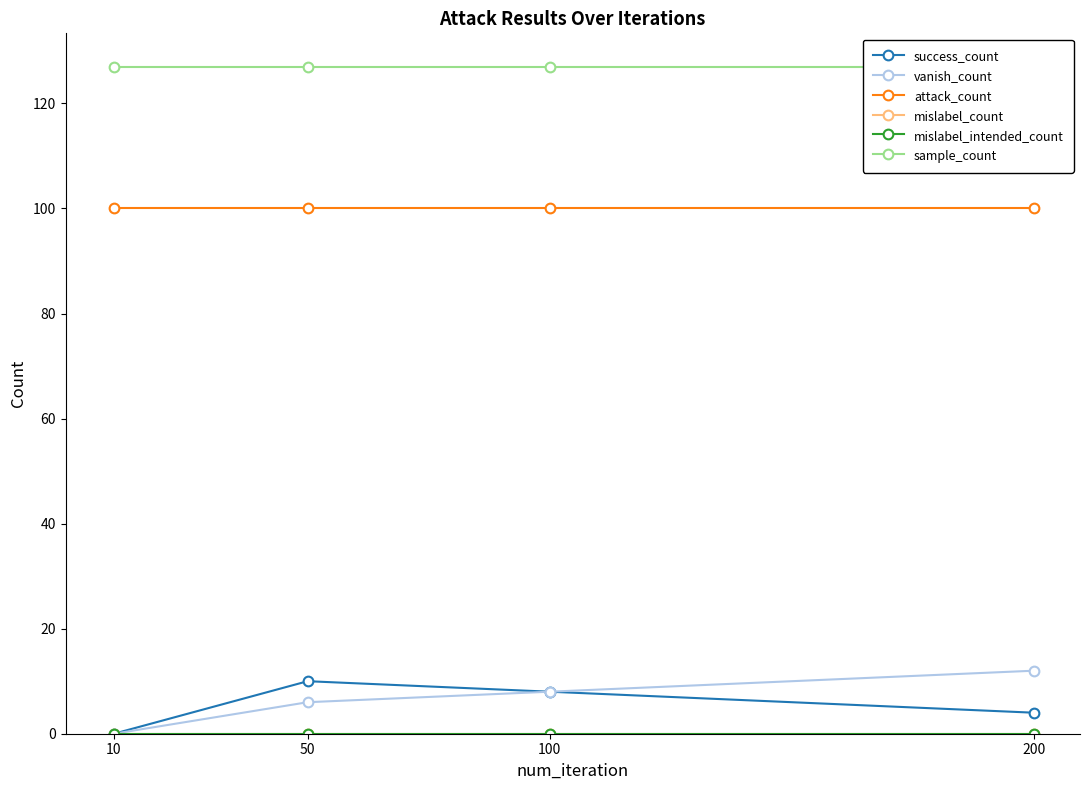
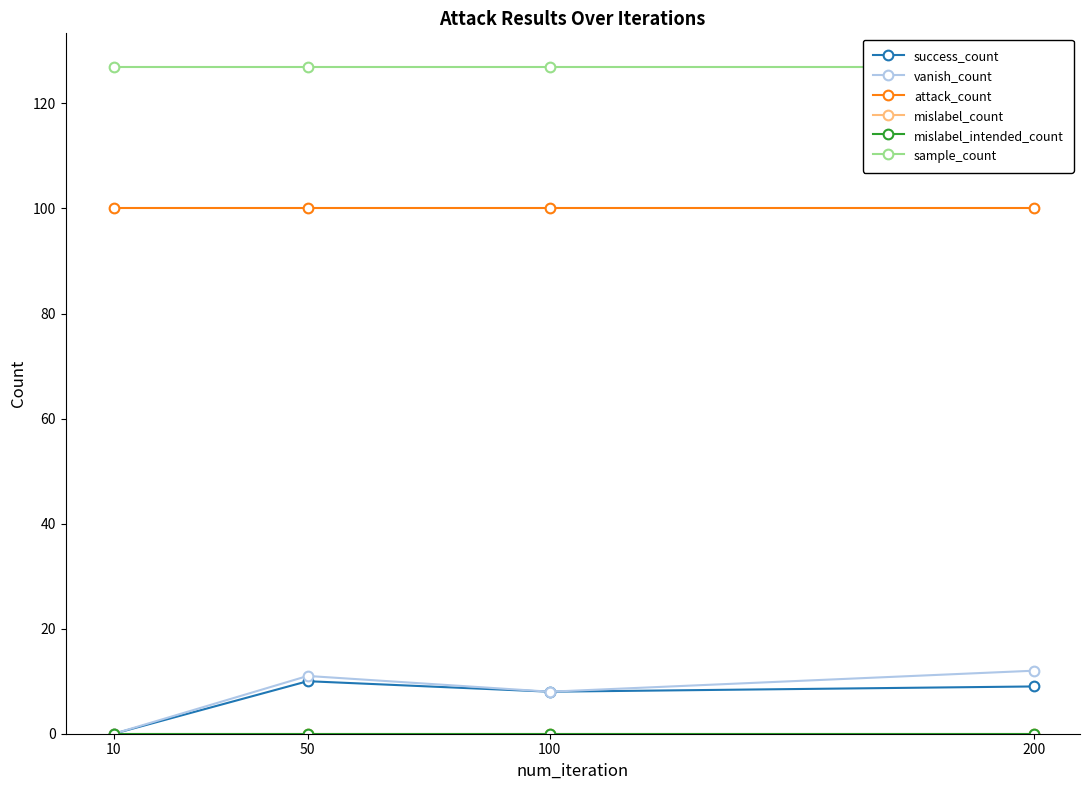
  {
    "success_count": {
      "50": 10,
-     "200": 4
+     "200": 9
    },
    "vanish_count": {
-     "50": 6,
+     "50": 11,
      "200": 12
    },
    "attack_count": {
      "10": 100,
      "50": 100,
      "100": 100,
      "200": 100
    },
    "mislabel_intended_count": {
      "50": 0,
      "100": 0,
      "200": 0
    },
    "sample_count": {
      "10": 127,
      "50": 127,
      "100": 127
    }
  }
